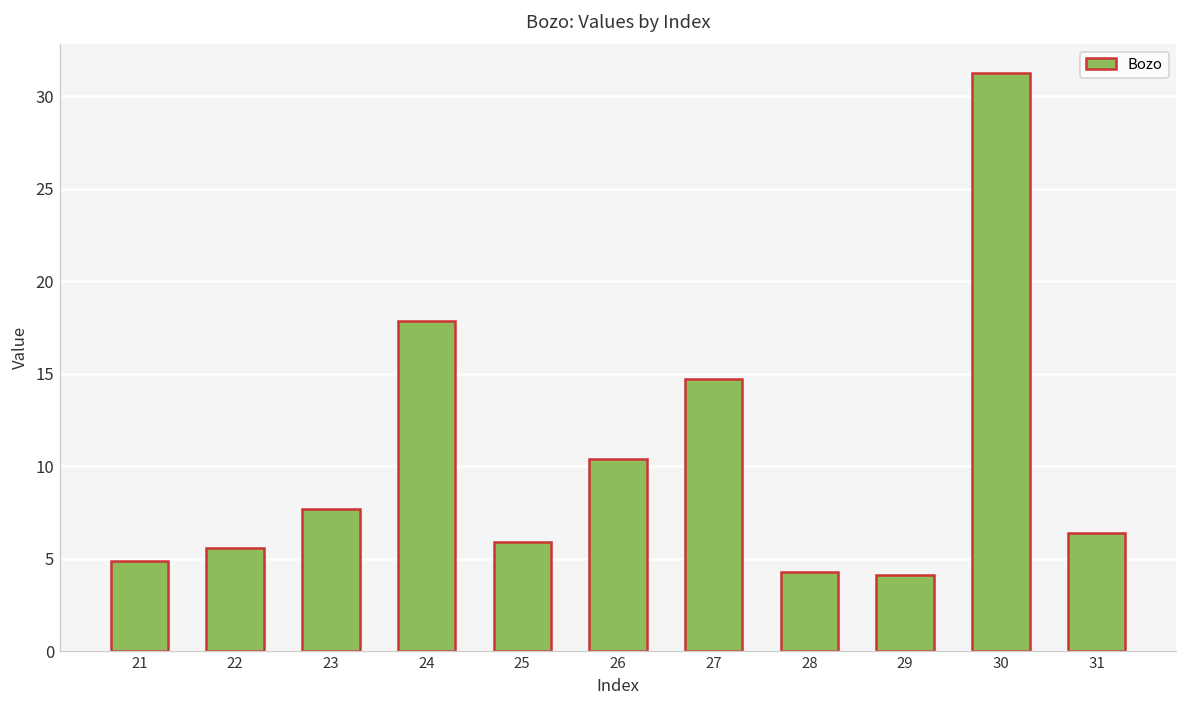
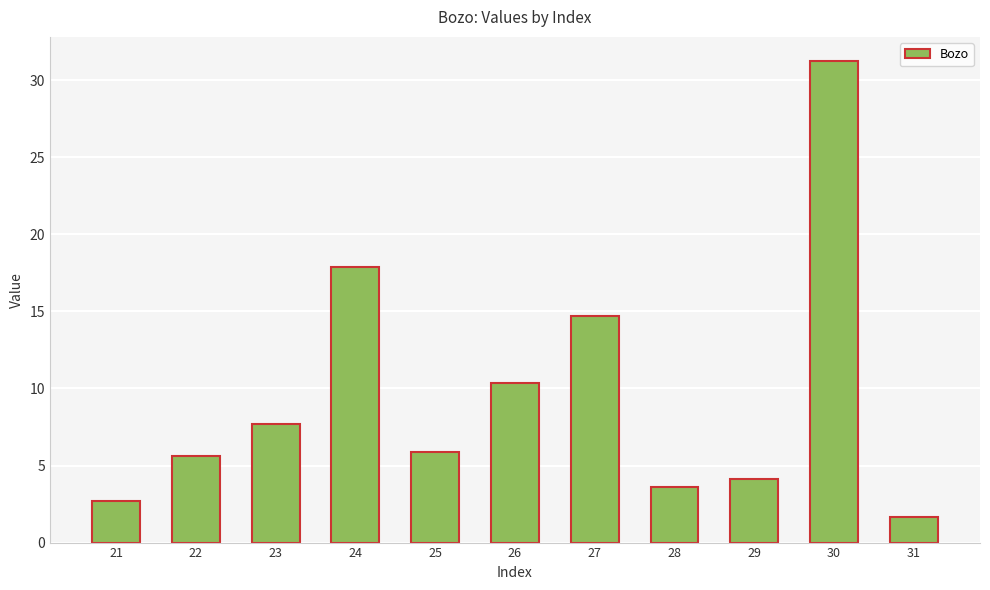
  {
-   "21": 4.9,
+   "21": 2.7,
    "22": 5.6,
    "23": 7.7,
    "24": 17.9,
    "25": 5.9,
    "26": 10.4,
    "27": 14.7,
-   "28": 4.3,
+   "28": 3.6,
    "29": 4.1,
    "30": 31.3,
-   "31": 6.4
+   "31": 1.7
  }
